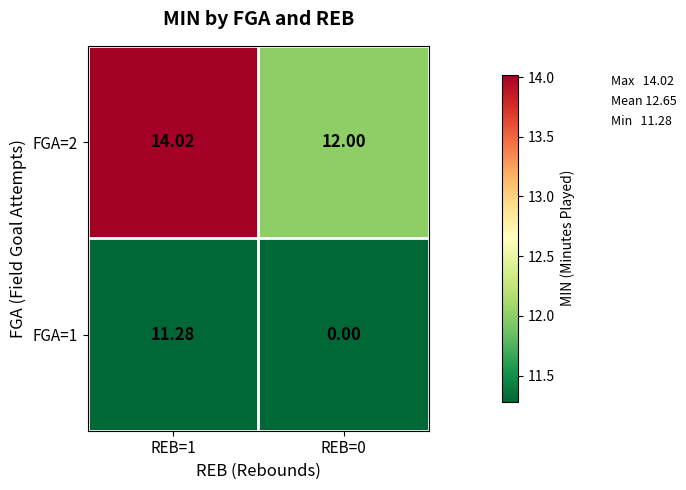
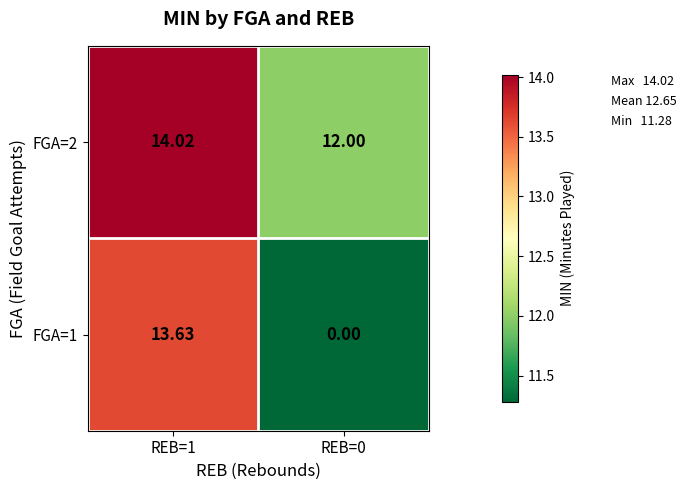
  {
    "FGA=2": {
      "REB=1": 14.02,
      "REB=0": 12.00
    },
    "FGA=1": {
-     "REB=1": 11.28,
+     "REB=1": 13.63,
      "REB=0": 0.00
    }
  }
